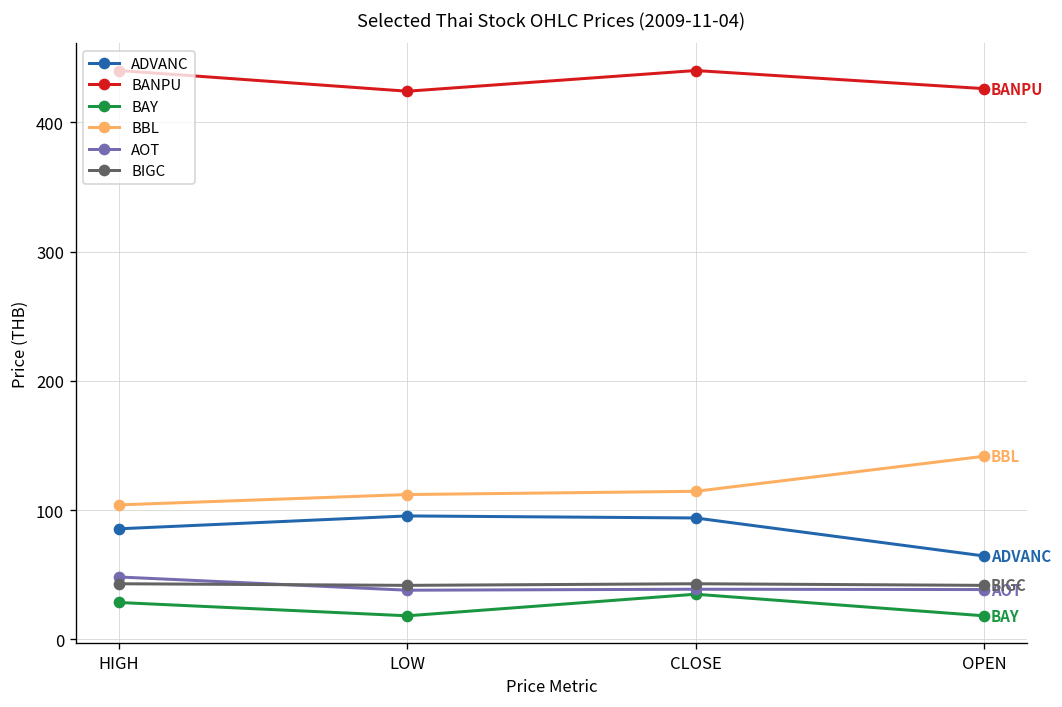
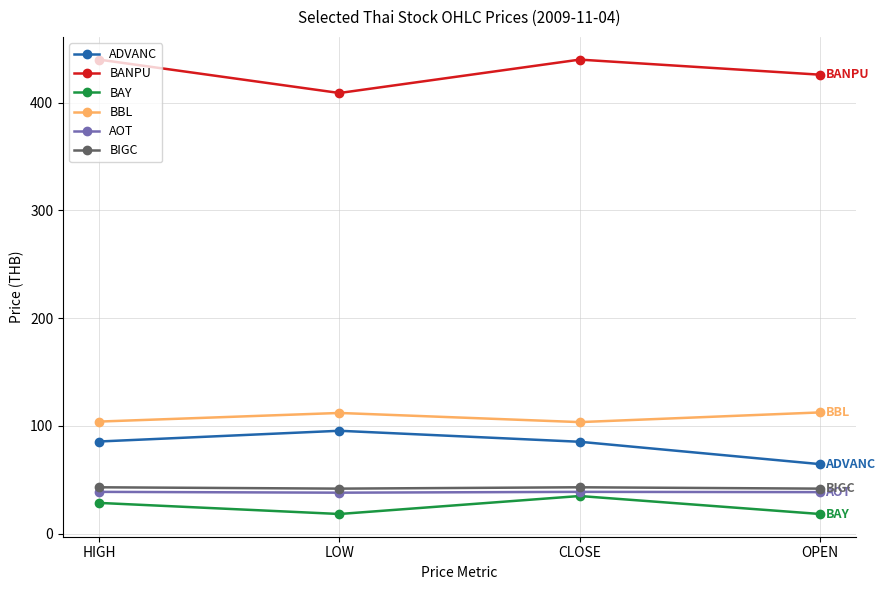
  {
    "ADVANC": {
      "HIGH": 86,
      "LOW": 95,
-     "CLOSE": 94,
+     "CLOSE": 85,
      "OPEN": 65
    },
    "BANPU": {
-     "LOW": 424,
+     "LOW": 409,
      "CLOSE": 440,
      "OPEN": 426
    },
    "BAY": {
      "HIGH": 29,
      "LOW": 18,
      "CLOSE": 35,
      "OPEN": 18
    },
    "BBL": {
      "HIGH": 104,
      "LOW": 112,
-     "CLOSE": 115,
-     "OPEN": 142
+     "CLOSE": 104,
+     "OPEN": 113
    },
    "AOT": {
-     "HIGH": 48,
+     "HIGH": 39,
      "LOW": 38,
      "CLOSE": 39,
      "OPEN": 39
    },
    "BIGC": {
      "HIGH": 43,
      "LOW": 42,
      "CLOSE": 43,
      "OPEN": 42
    }
  }
